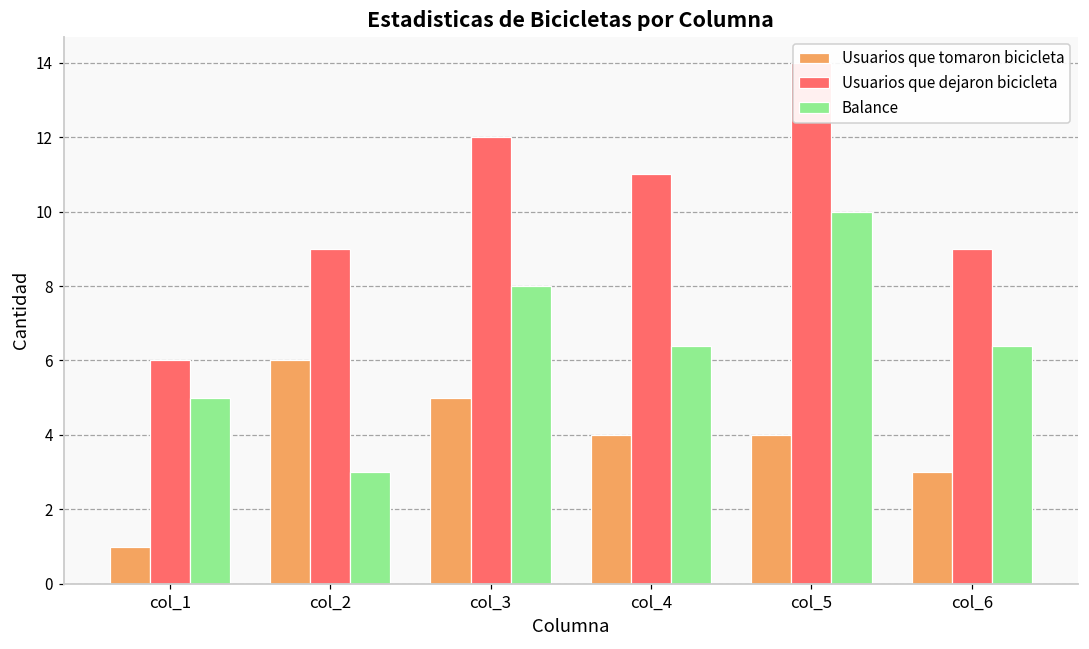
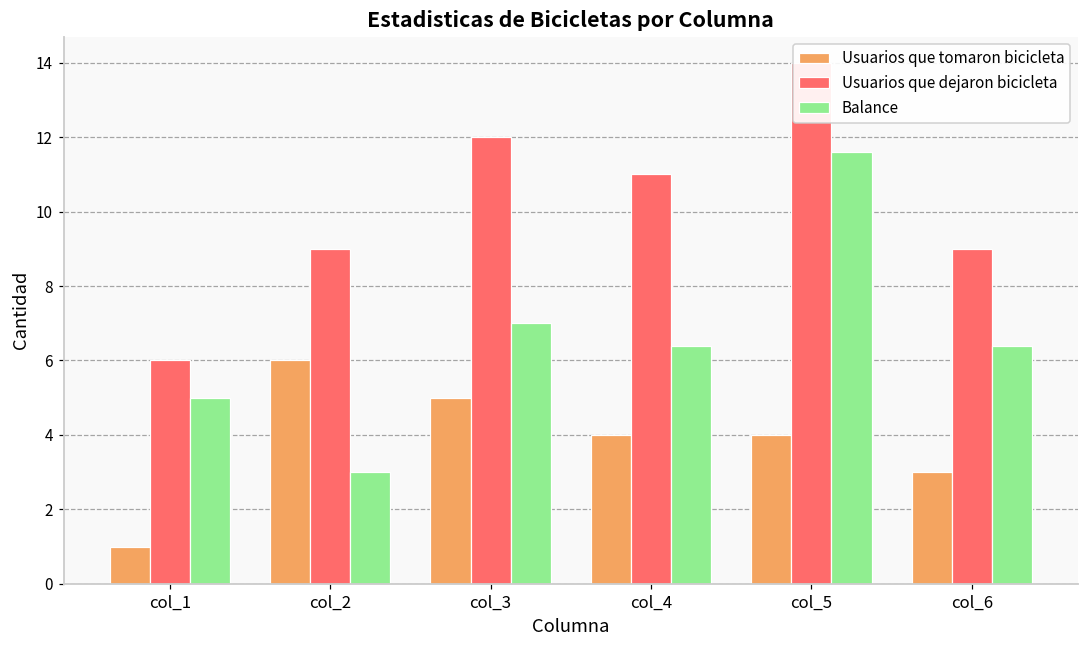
  {
    "Balance": {
      "col_1": 5.0,
      "col_2": 3.0,
-     "col_3": 8,
+     "col_3": 7,
      "col_4": 6.4,
-     "col_5": 10.0,
+     "col_5": 11.6,
      "col_6": 6.4
    }
  }
